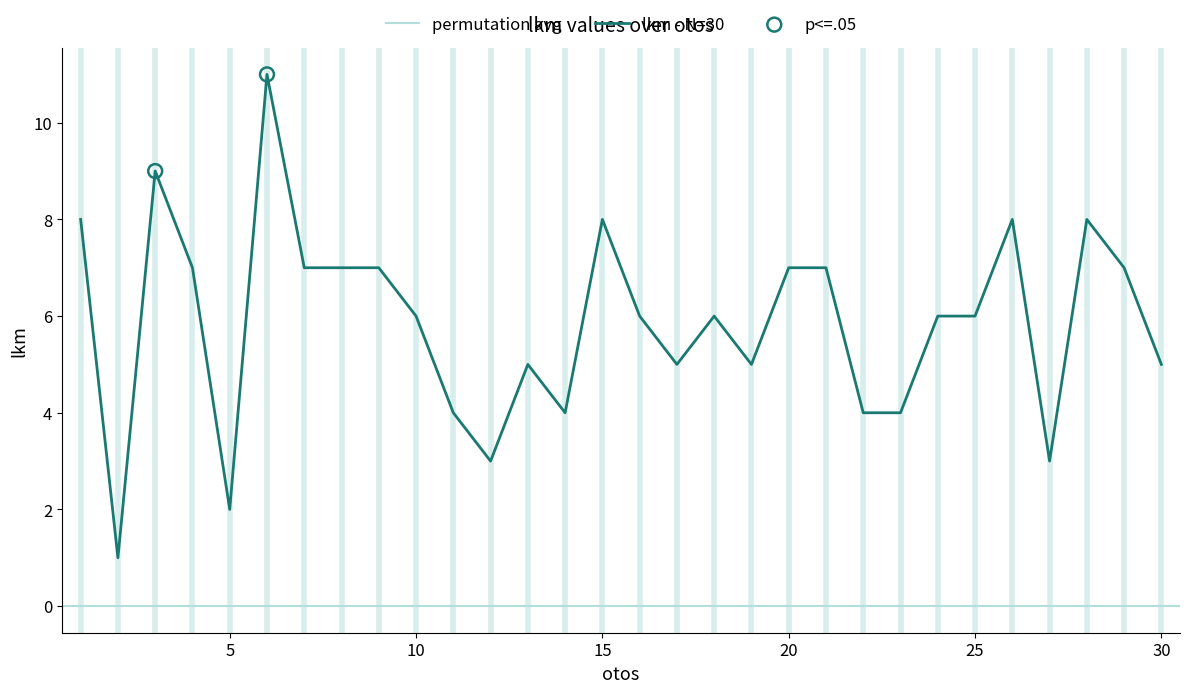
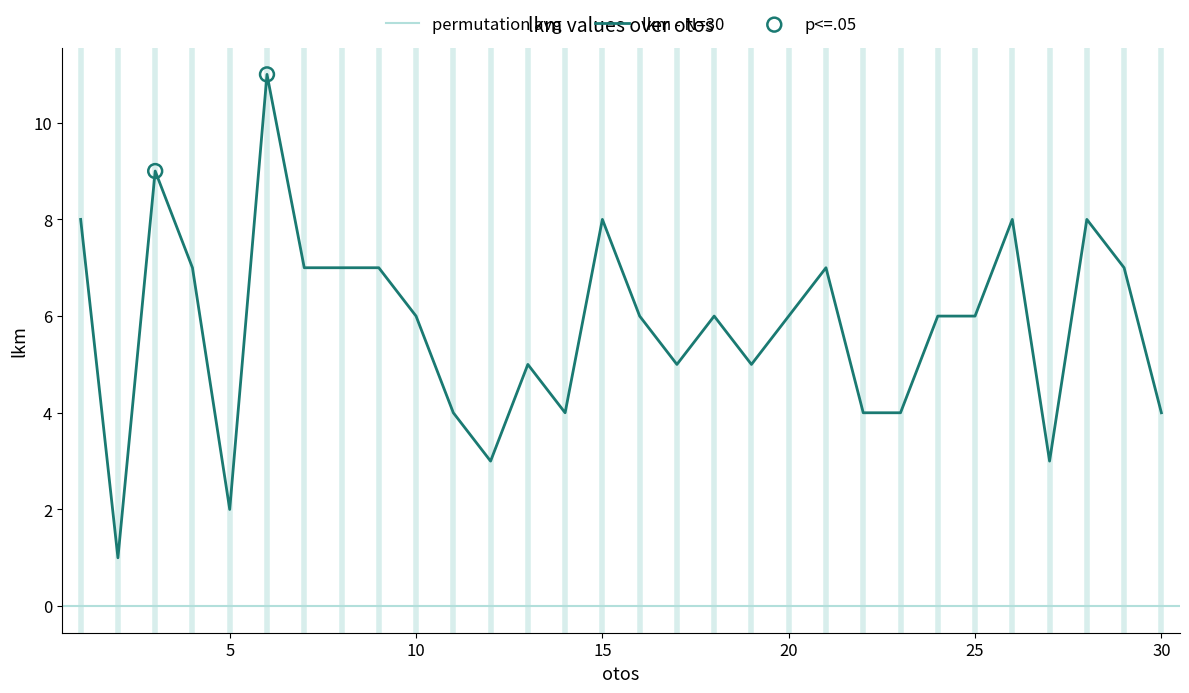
  {
    "lkm - N=30": {
      "5": 2,
      "10": 6,
      "15": 8,
-     "20": 7,
+     "20": 6,
      "25": 6,
-     "30": 5
+     "30": 4
    }
  }
